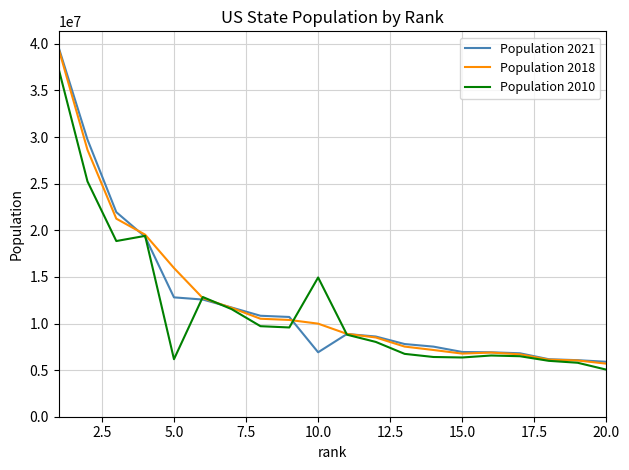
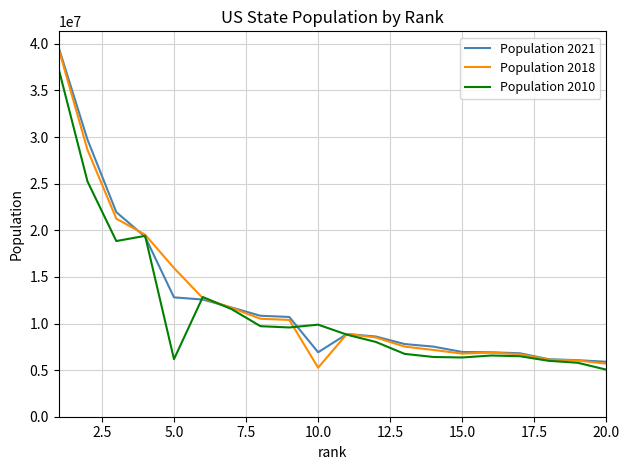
  {
    "Population 2021": {
      "5.0": 13000000,
      "10.0": 7000000
    },
    "Population 2018": {
      "5.0": 16000000,
-     "10.0": 10000000
+     "10.0": 5000000
    },
    "Population 2010": {
      "5.0": 6000000,
-     "10.0": 15000000,
+     "10.0": 10000000,
      "15.0": 6000000,
      "20.0": 5000000
    }
  }
